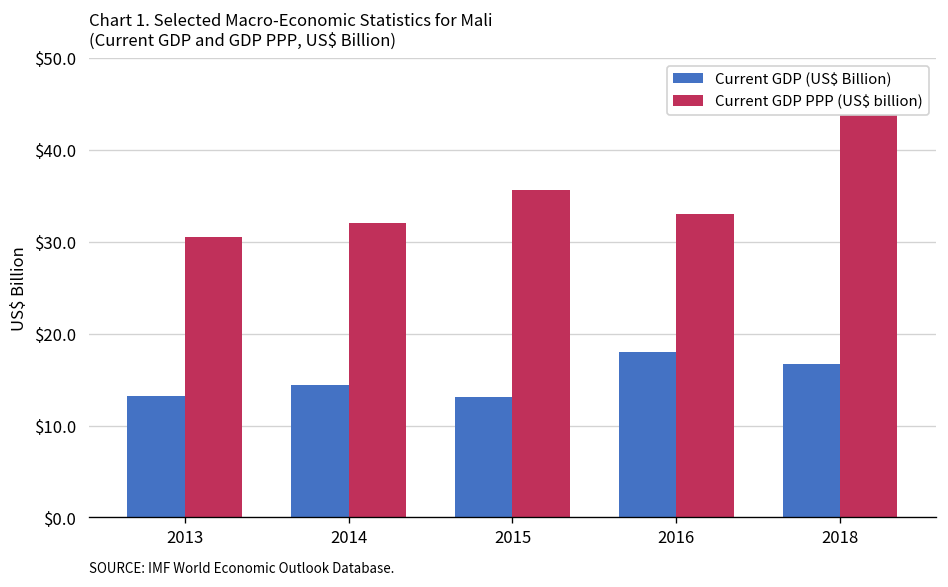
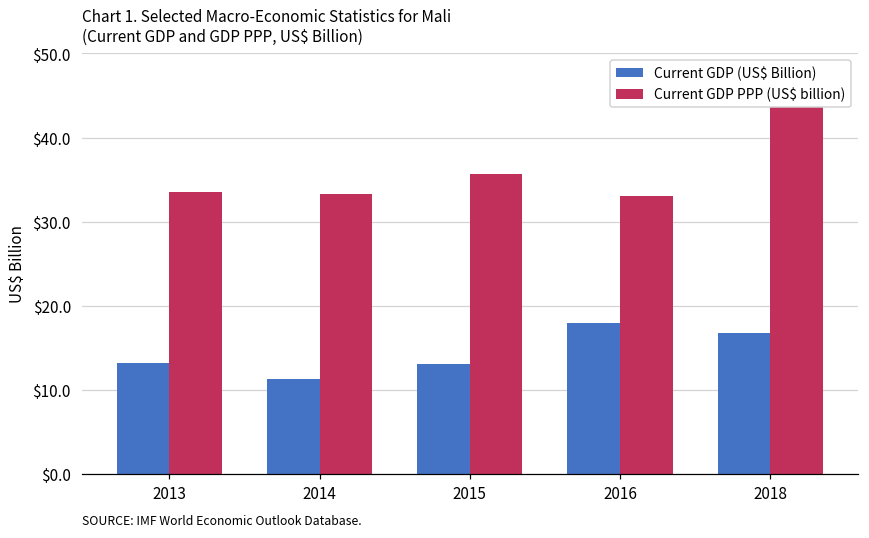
  {
    "Current GDP (US$ Billion)": {
      "2013": "$13",
-     "2014": "$14",
+     "2014": "$11",
      "2015": "$13",
      "2016": "$18",
      "2018": "$17"
    },
    "Current GDP PPP (US$ billion)": {
-     "2013": "$31",
-     "2014": "$32",
+     "2013": "$33",
+     "2014": "$33",
      "2015": "$36",
      "2016": "$33"
    }
  }
